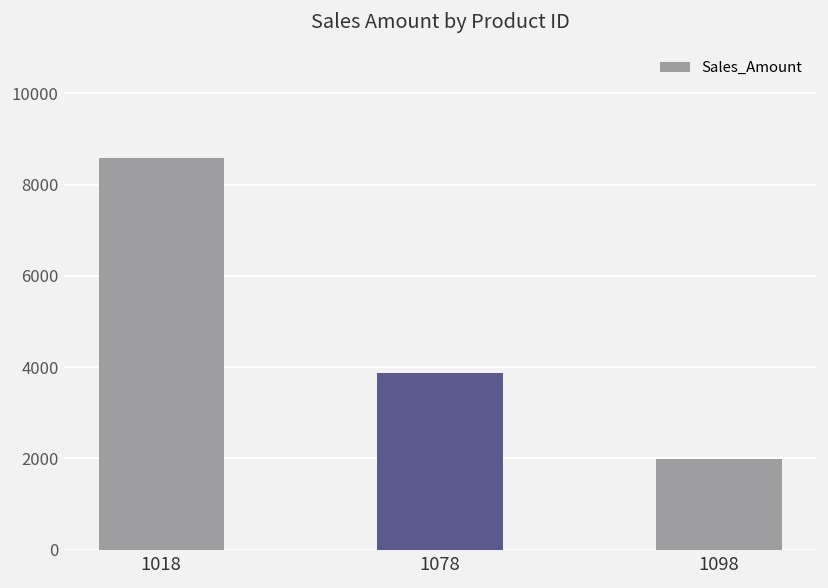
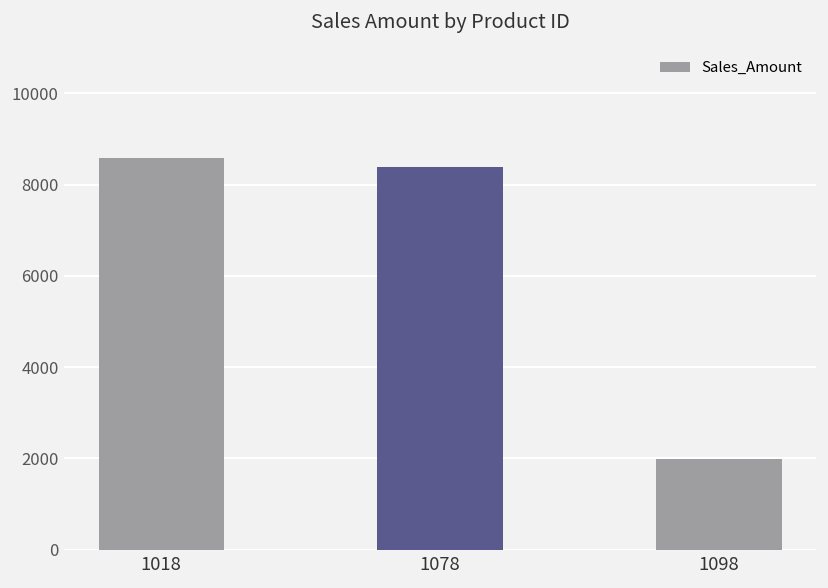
  {
    "1018": 8600,
-   "1078": 3900,
+   "1078": 8400,
    "1098": 2000
  }
